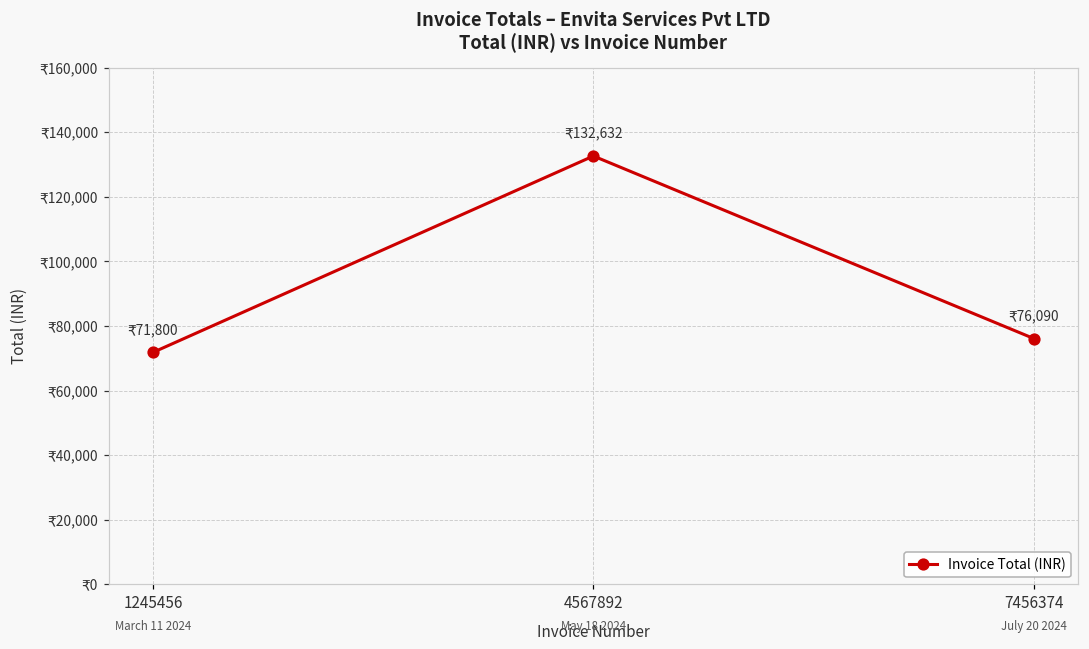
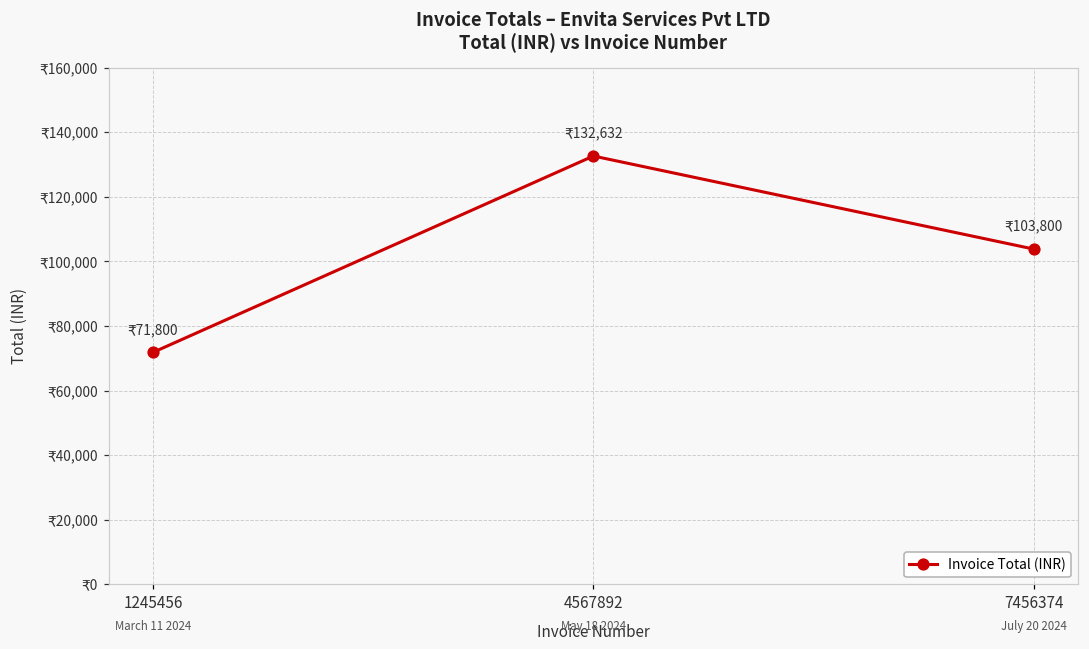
  {
    "1245456": "71,800",
    "4567892": "132,632",
-   "7456374": "76,090"
+   "7456374": "103,800"
  }
